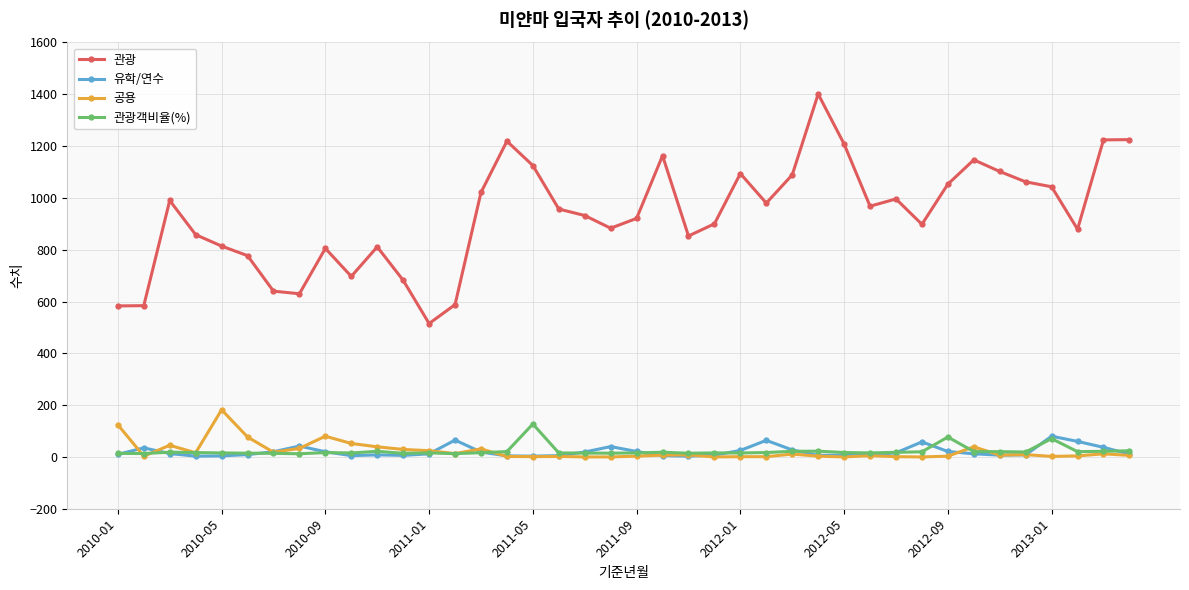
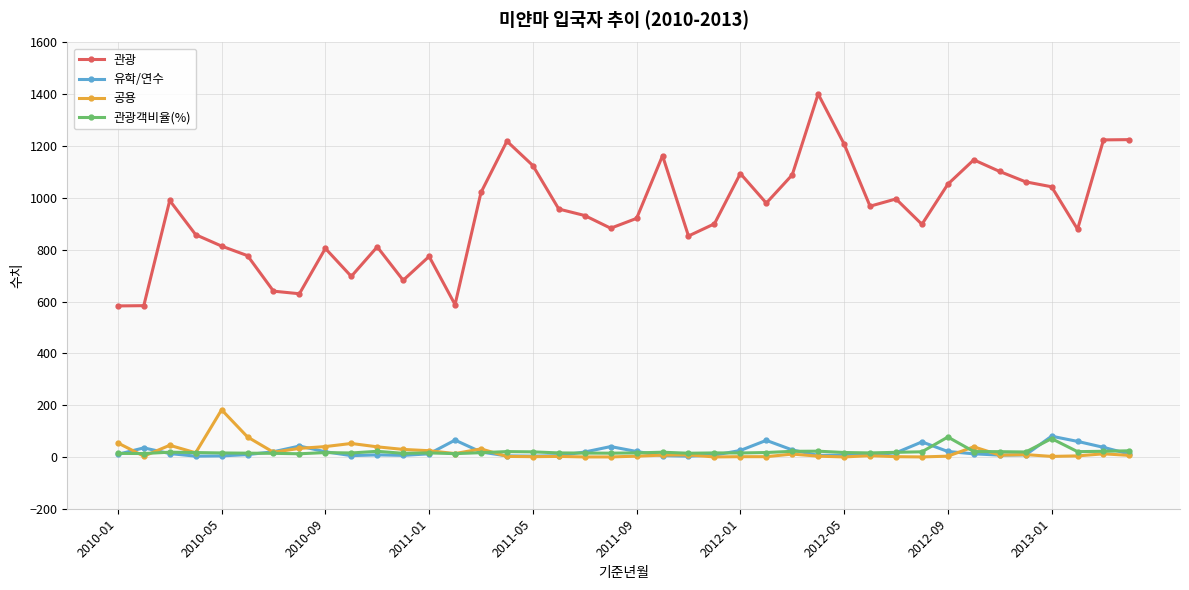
  {
    "관광": {
      "2010-01": 580,
      "2010-05": 810,
      "2010-09": 810,
-     "2011-01": 520,
+     "2011-01": 770,
      "2011-05": 1130,
      "2011-09": 920,
      "2012-01": 1090,
      "2012-05": 1210,
      "2012-09": 1050,
      "2013-01": 1040
    },
    "유학/연수": {
      "2010-05": 0,
      "2012-09": 20
    },
    "공용": {
-     "2010-01": 120,
+     "2010-01": 50,
      "2010-05": 180,
-     "2010-09": 80,
+     "2010-09": 40,
      "2011-09": 0,
      "2012-01": 0,
      "2012-09": 0,
      "2013-01": 0
    },
    "관광객비율(%)": {
      "2010-05": 20,
-     "2011-05": 130,
+     "2011-05": 20,
      "2012-05": 20,
      "2012-09": 80
    }
  }
